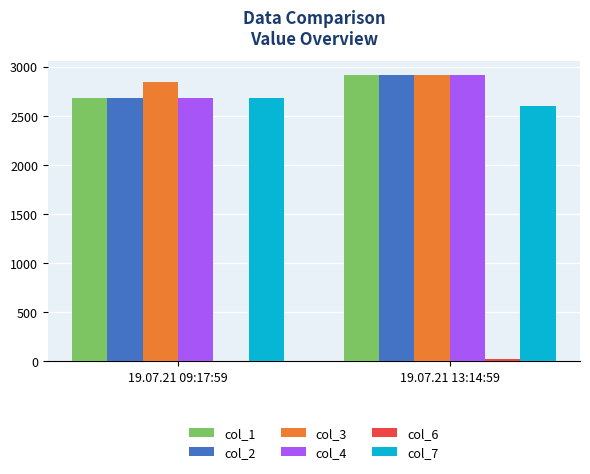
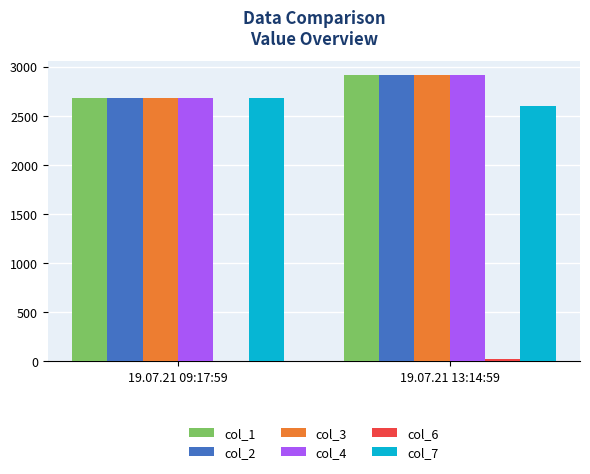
  {
    "col_1": {
      "19.07.21 09:17:59": 2700,
      "19.07.21 13:14:59": 2900
    },
    "col_2": {
      "19.07.21 09:17:59": 2700,
      "19.07.21 13:14:59": 2900
    },
    "col_3": {
-     "19.07.21 09:17:59": 2800,
+     "19.07.21 09:17:59": 2700,
      "19.07.21 13:14:59": 2900
    },
    "col_4": {
      "19.07.21 09:17:59": 2700,
      "19.07.21 13:14:59": 2900
    },
    "col_6": {
      "19.07.21 09:17:59": 0
    },
    "col_7": {
      "19.07.21 09:17:59": 2700,
      "19.07.21 13:14:59": 2600
    }
  }
